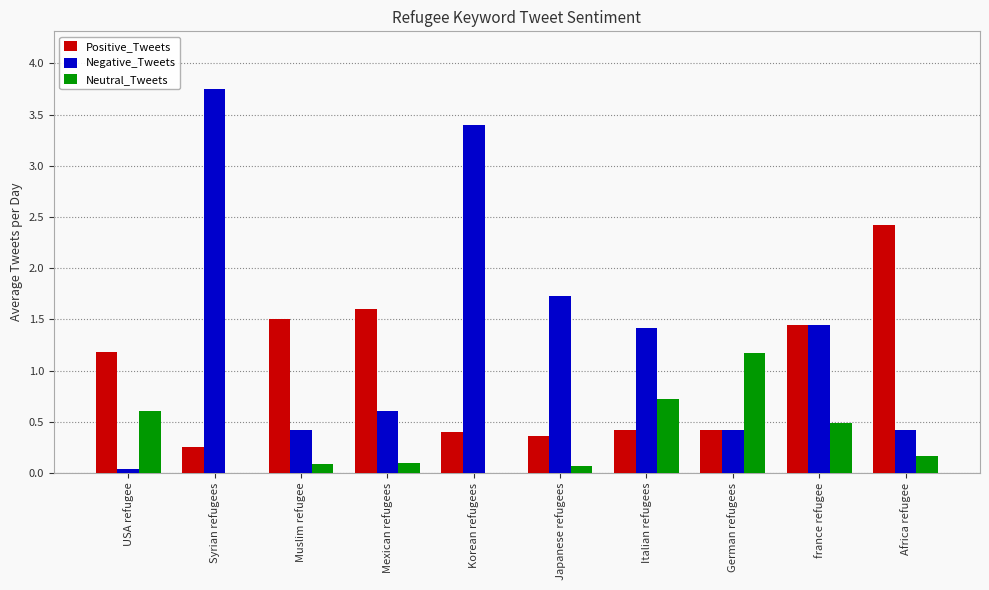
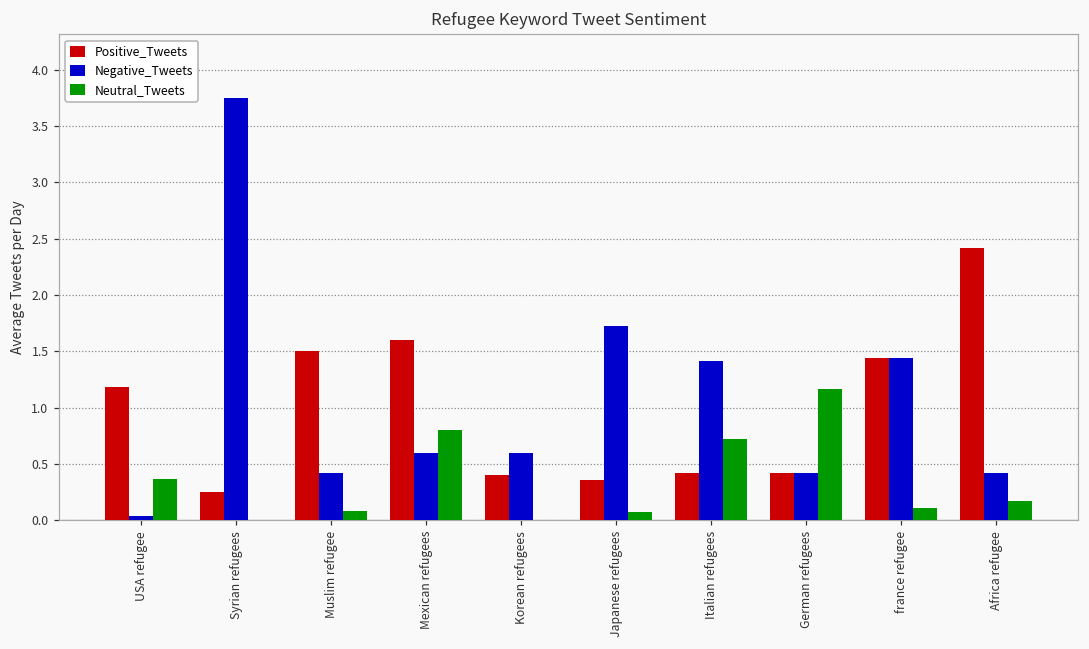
  {
    "Positive_Tweets": {
      "USA refugee": 1.18,
      "Syrian refugees": 0.25,
      "Muslim refugee": 1.50,
      "Mexican refugees": 1.60,
      "Korean refugees": 0.40,
      "Japanese refugees": 0.36,
      "Italian refugees": 0.42,
      "German refugees": 0.42,
      "france refugee": 1.44,
      "Africa refugee": 2.42
    },
    "Negative_Tweets": {
      "USA refugee": 0.04,
      "Syrian refugees": 3.75,
      "Muslim refugee": 0.4,
      "Mexican refugees": 0.6,
-     "Korean refugees": 3.4,
+     "Korean refugees": 0.6,
      "Japanese refugees": 1.73,
      "Italian refugees": 1.4,
      "German refugees": 0.4,
      "france refugee": 1.44,
      "Africa refugee": 0.4
    },
    "Neutral_Tweets": {
-     "USA refugee": 0.61,
+     "USA refugee": 0.36,
      "Syrian refugees": 0.00,
      "Muslim refugee": 0.08,
-     "Mexican refugees": 0.1,
+     "Mexican refugees": 0.8,
      "Korean refugees": 0.00,
      "Japanese refugees": 0.07,
      "Italian refugees": 0.72,
      "German refugees": 1.17,
-     "france refugee": 0.49,
+     "france refugee": 0.11,
      "Africa refugee": 0.17
    }
  }
